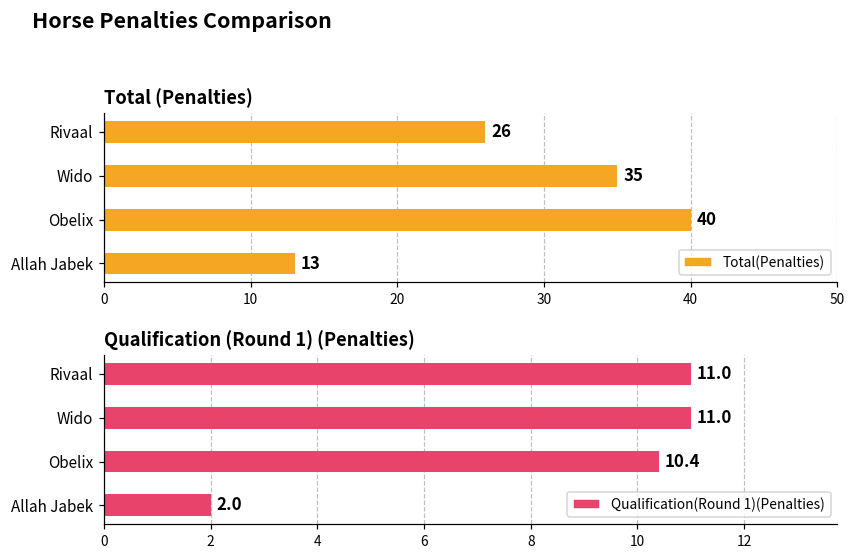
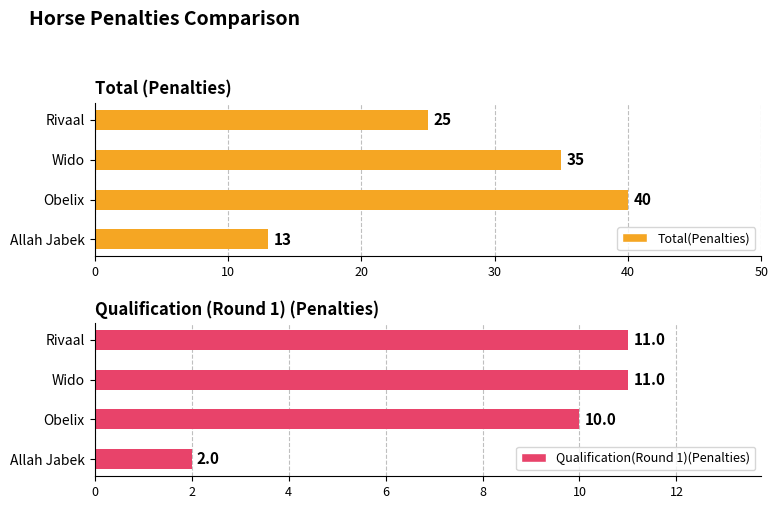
  {
    "Total (Penalties)": {
-     "Rivaal": 26,
+     "Rivaal": 25,
      "Wido": 35,
      "Obelix": 40,
      "Allah Jabek": 13
    },
    "Qualification (Round 1) (Penalties)": {
      "Rivaal": 11.0,
      "Wido": 11.0,
-     "Obelix": 10.4,
+     "Obelix": 10.0,
      "Allah Jabek": 2.0
    }
  }
